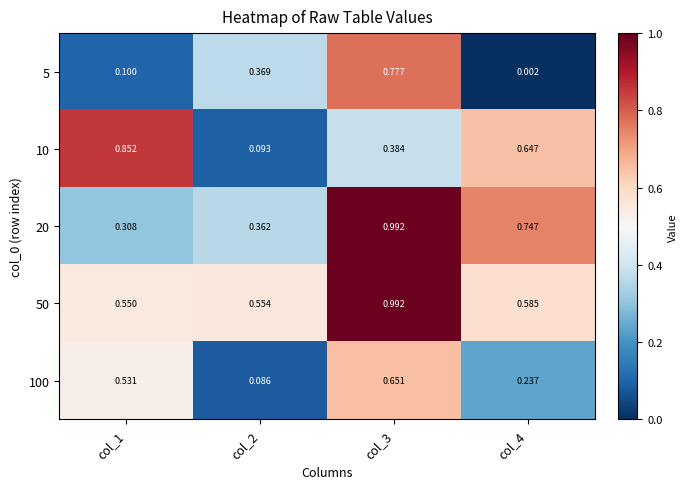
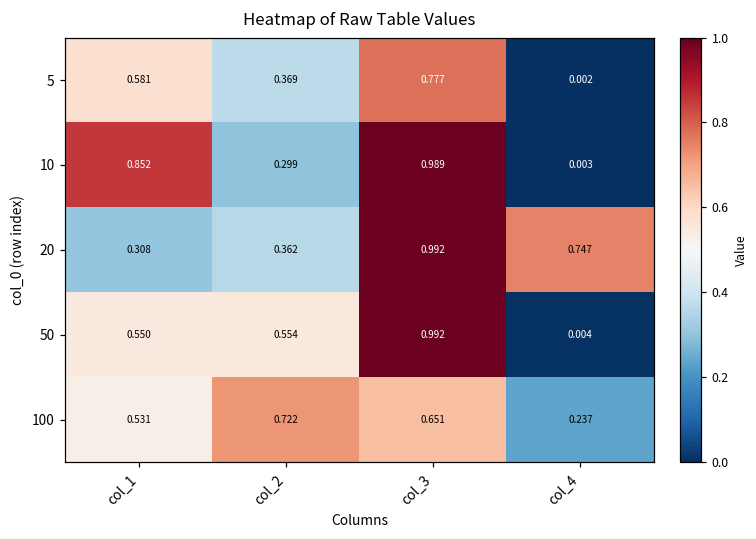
  {
    "5": {
-     "col_1": 0.100,
+     "col_1": 0.581,
      "col_2": 0.369,
      "col_3": 0.777,
      "col_4": 0.002
    },
    "10": {
      "col_1": 0.852,
-     "col_2": 0.093,
-     "col_3": 0.384,
-     "col_4": 0.647
+     "col_2": 0.299,
+     "col_3": 0.989,
+     "col_4": 0.003
    },
    "20": {
      "col_1": 0.308,
      "col_2": 0.362,
      "col_3": 0.992,
      "col_4": 0.747
    },
    "50": {
      "col_1": 0.550,
      "col_2": 0.554,
      "col_3": 0.992,
-     "col_4": 0.585
+     "col_4": 0.004
    },
    "100": {
      "col_1": 0.531,
-     "col_2": 0.086,
+     "col_2": 0.722,
      "col_3": 0.651,
      "col_4": 0.237
    }
  }
